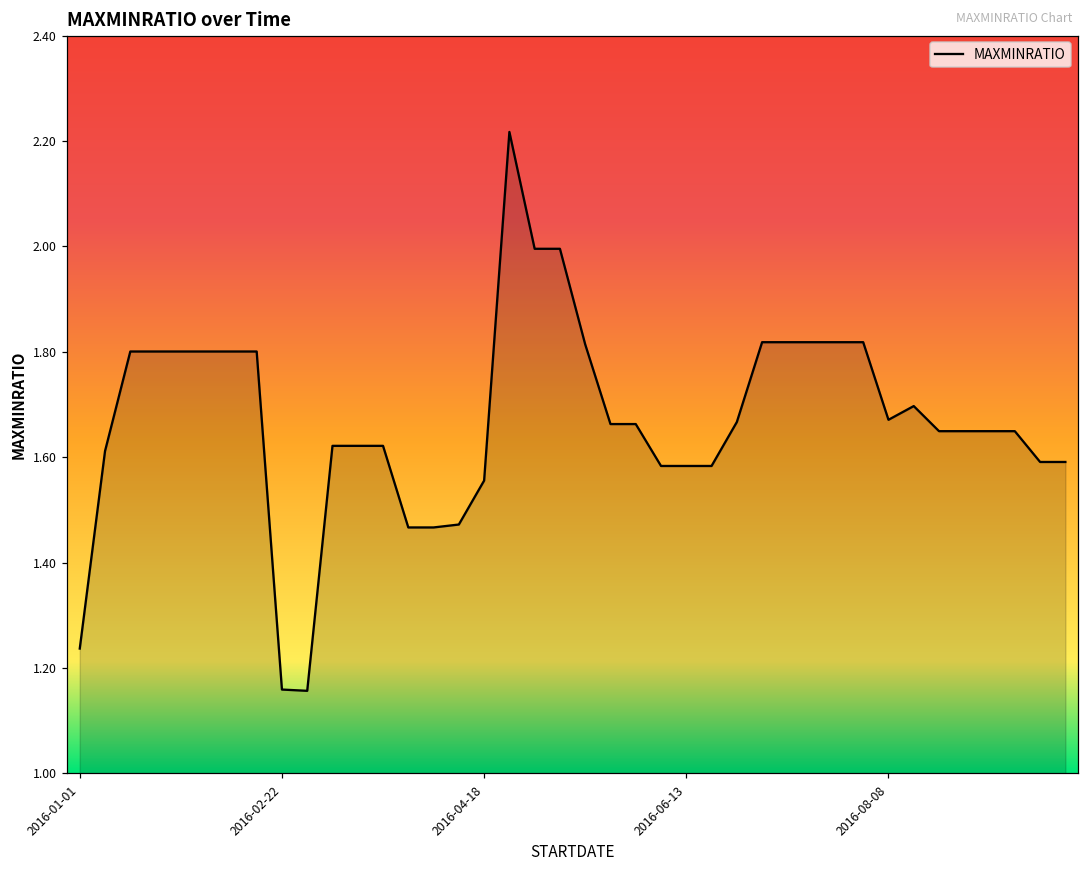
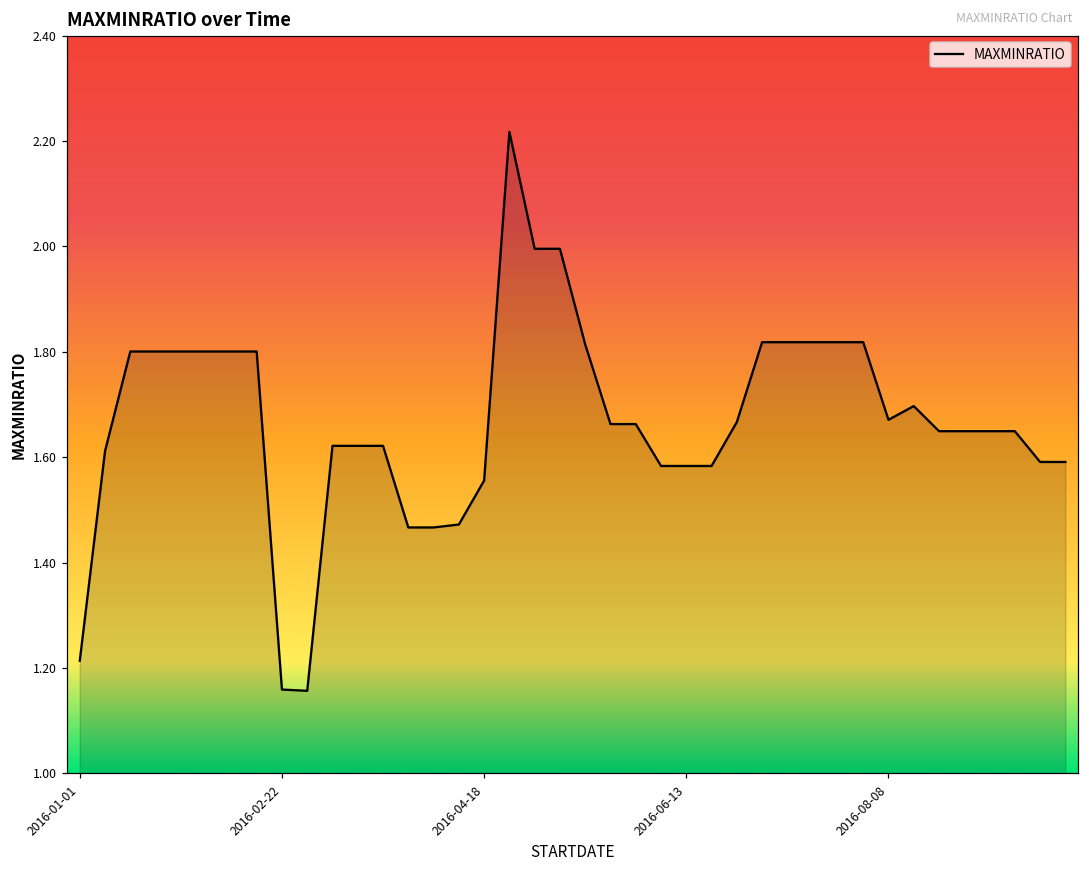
  {
-   "2016-01-01": 1.24,
+   "2016-01-01": 1.21,
    "2016-02-22": 1.16,
    "2016-04-18": 1.56,
    "2016-06-13": 1.58,
    "2016-08-08": 1.67
  }
